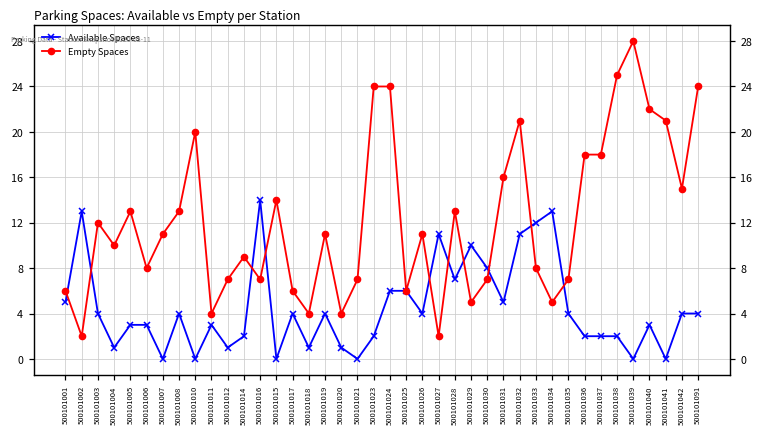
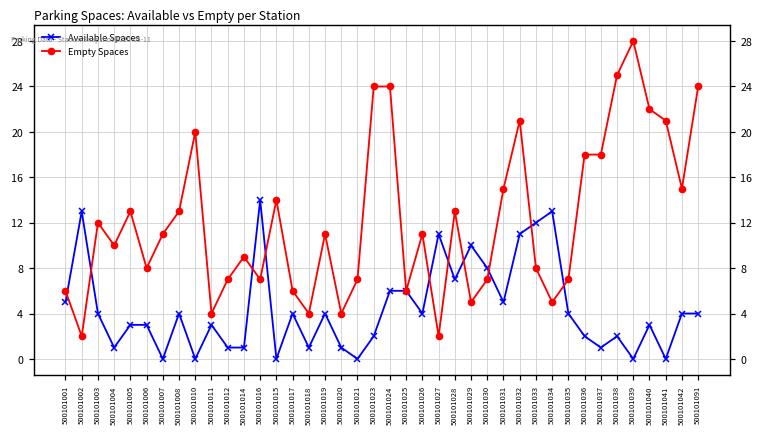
  {
    "Available Spaces": {
      "500101001": 5,
      "500101002": 13,
      "500101003": 4,
      "500101004": 1,
      "500101005": 3,
      "500101006": 3,
      "500101007": 0,
      "500101008": 4,
      "500101010": 0,
      "500101011": 3,
      "500101012": 1,
-     "500101014": 2,
+     "500101014": 1,
      "500101016": 14,
      "500101015": 0,
      "500101017": 4,
      "500101018": 1,
      "500101019": 4,
      "500101020": 1,
      "500101021": 0,
      "500101023": 2,
      "500101024": 6,
      "500101026": 4,
      "500101027": 11,
      "500101028": 7,
      "500101029": 10,
      "500101030": 8,
      "500101031": 5,
      "500101032": 11,
      "500101033": 12,
      "500101034": 13,
      "500101035": 4,
      "500101036": 2,
-     "500101037": 2,
+     "500101037": 1,
      "500101038": 2,
      "500101039": 0,
      "500101040": 3,
      "500101041": 0,
      "500101042": 4,
      "500101091": 4
    },
    "Empty Spaces": {
      "500101001": 6,
      "500101002": 2,
      "500101003": 12,
      "500101004": 10,
      "500101005": 13,
      "500101006": 8,
      "500101007": 11,
      "500101008": 13,
      "500101010": 20,
      "500101011": 4,
      "500101012": 7,
      "500101014": 9,
      "500101016": 7,
      "500101015": 14,
      "500101017": 6,
      "500101018": 4,
      "500101019": 11,
      "500101020": 4,
      "500101021": 7,
      "500101023": 24,
      "500101024": 24,
      "500101026": 11,
      "500101027": 2,
      "500101028": 13,
      "500101029": 5,
      "500101030": 7,
-     "500101031": 16,
+     "500101031": 15,
      "500101032": 21,
      "500101033": 8,
      "500101034": 5,
      "500101035": 7,
      "500101036": 18,
      "500101037": 18,
      "500101038": 25,
      "500101039": 28,
      "500101040": 22,
      "500101041": 21,
      "500101042": 15,
      "500101091": 24
    }
  }
